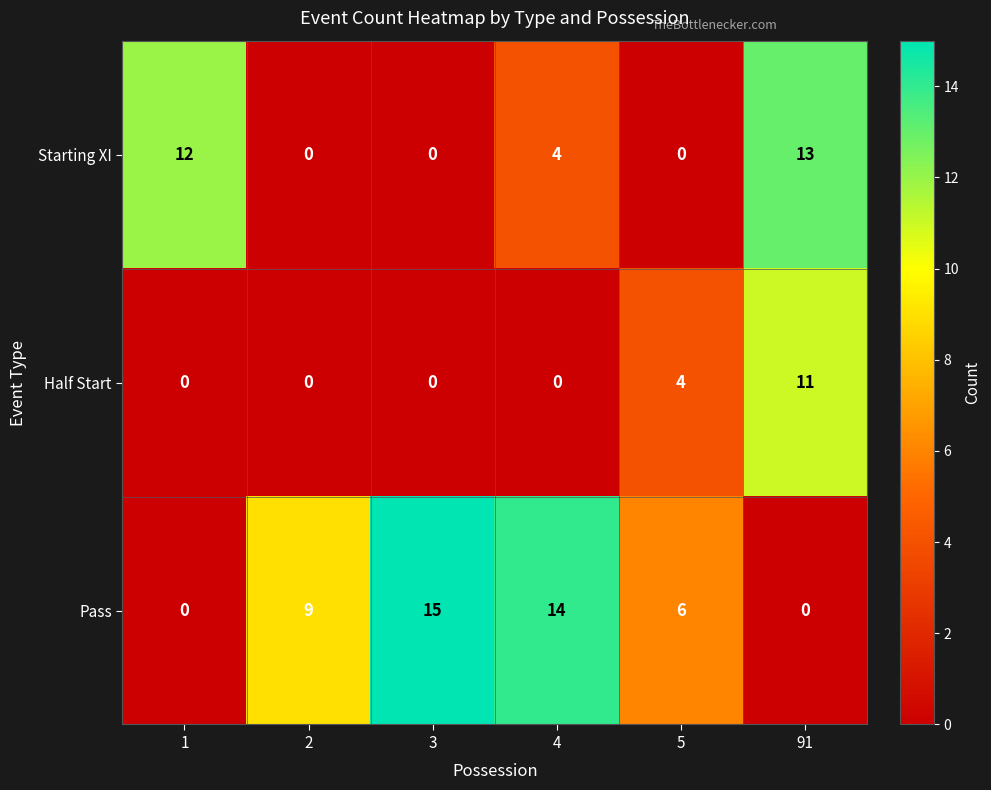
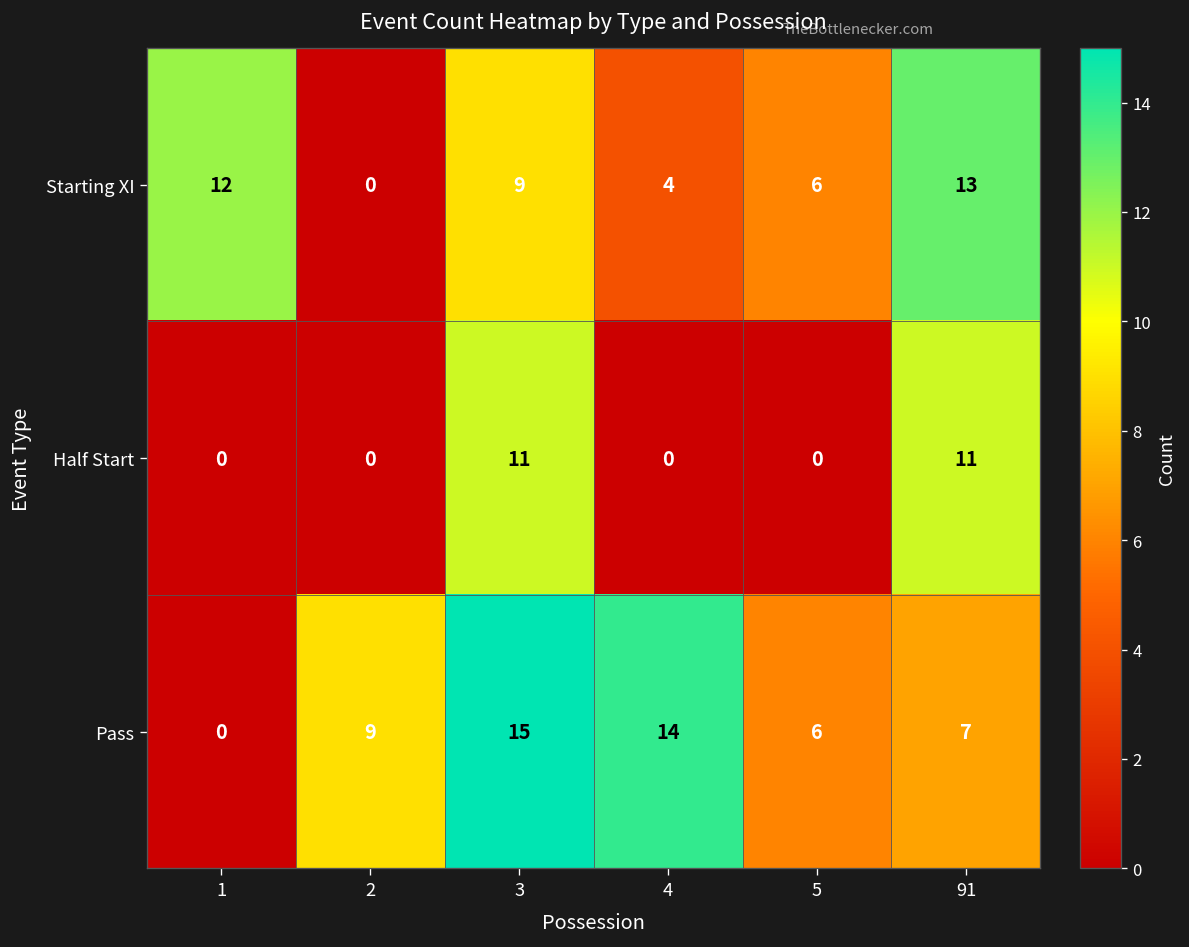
  {
    "Starting XI": {
      "1": 12,
      "2": 0,
-     "3": 0,
+     "3": 9,
      "4": 4,
-     "5": 0,
+     "5": 6,
      "91": 13
    },
    "Half Start": {
      "1": 0,
      "2": 0,
-     "3": 0,
+     "3": 11,
      "4": 0,
-     "5": 4,
+     "5": 0,
      "91": 11
    },
    "Pass": {
      "1": 0,
      "2": 9,
      "3": 15,
      "4": 14,
      "5": 6,
-     "91": 0
+     "91": 7
    }
  }
